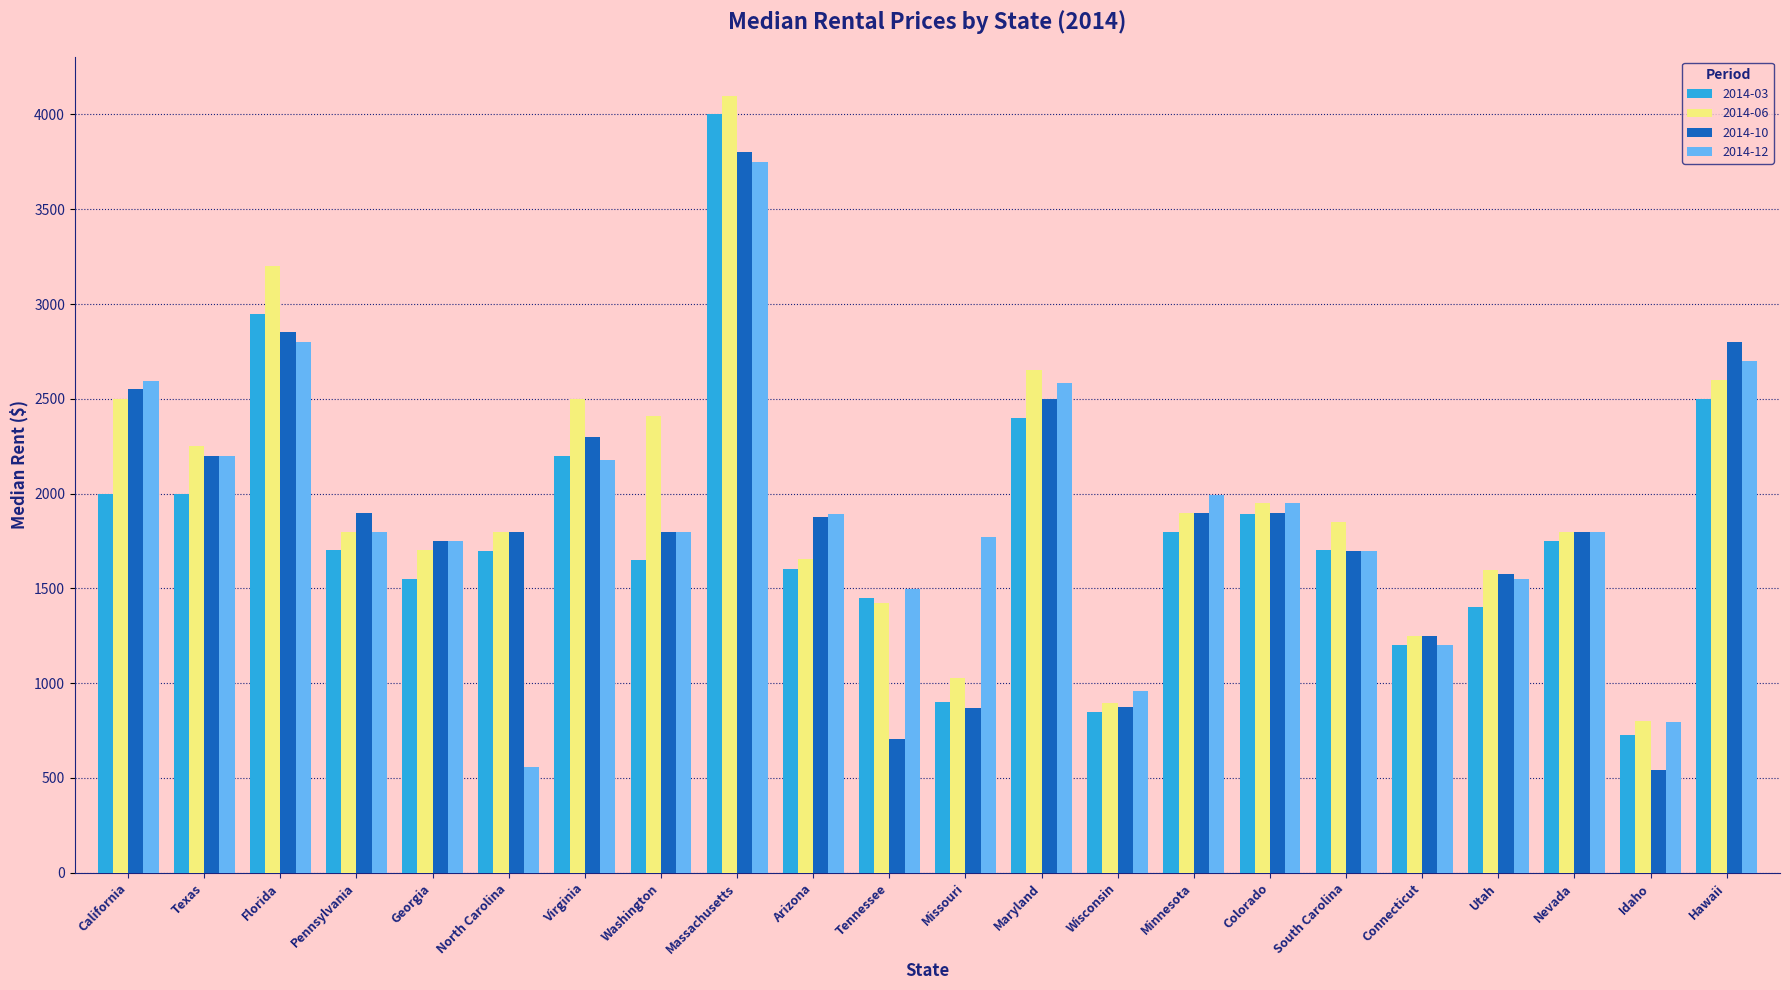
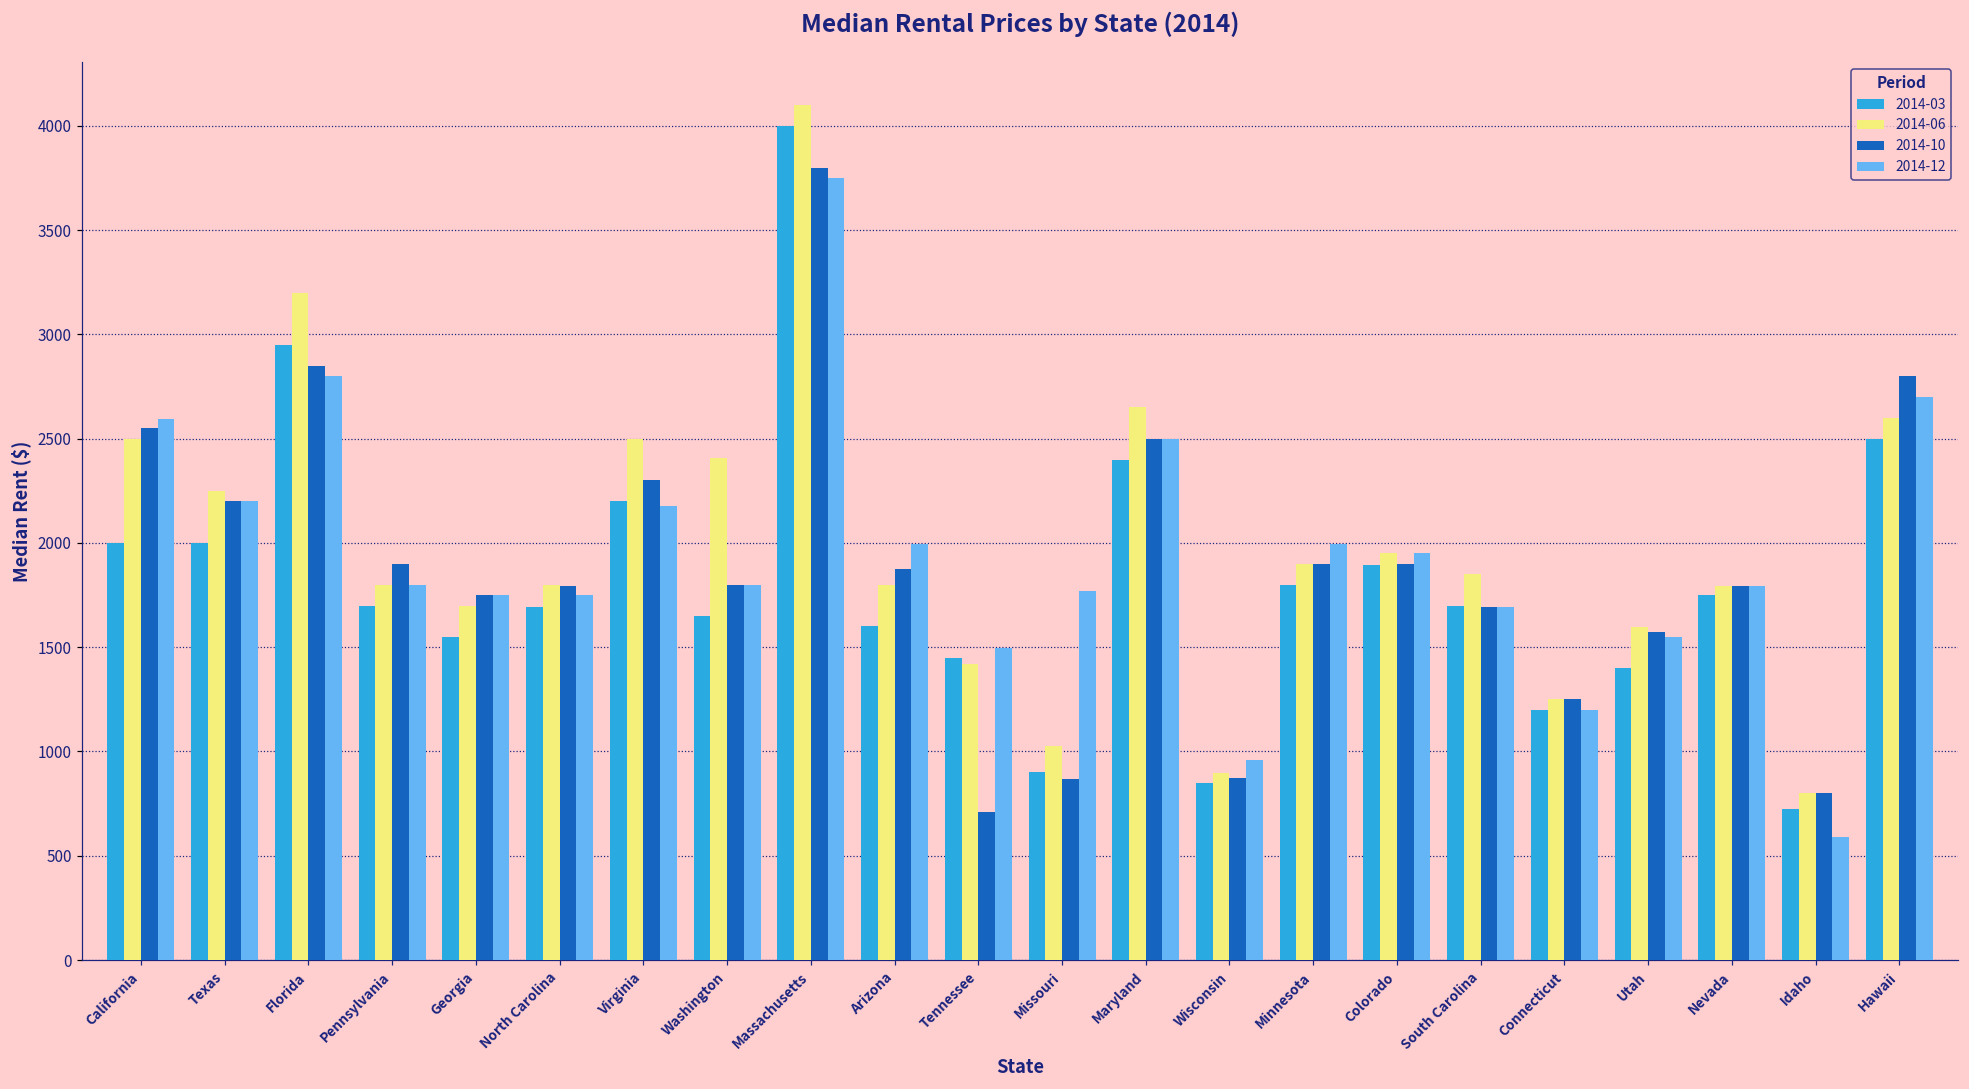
  {
    "2014-03": {
      "California": 2000,
      "Texas": 2000,
      "Florida": 2950,
      "Pennsylvania": 1700,
      "Georgia": 1550,
      "North Carolina": 1700,
      "Virginia": 2200,
      "Washington": 1650,
      "Massachusetts": 4000,
      "Arizona": 1600,
      "Tennessee": 1450,
      "Missouri": 900,
      "Maryland": 2400,
      "Wisconsin": 850,
      "Minnesota": 1800,
      "Colorado": 1900,
      "South Carolina": 1700,
      "Connecticut": 1200,
      "Utah": 1400,
      "Nevada": 1750,
      "Idaho": 730,
      "Hawaii": 2500
    },
    "2014-06": {
      "California": 2500,
      "Texas": 2250,
      "Florida": 3200,
      "Pennsylvania": 1800,
      "Georgia": 1700,
      "North Carolina": 1800,
      "Virginia": 2500,
      "Washington": 2410,
      "Massachusetts": 4100,
-     "Arizona": 1650,
+     "Arizona": 1800,
      "Tennessee": 1420,
      "Missouri": 1030,
      "Maryland": 2650,
      "Wisconsin": 900,
      "Minnesota": 1900,
      "Colorado": 1950,
      "South Carolina": 1850,
      "Connecticut": 1250,
      "Utah": 1600,
      "Nevada": 1800,
      "Idaho": 800,
      "Hawaii": 2600
    },
    "2014-10": {
      "California": 2550,
      "Texas": 2200,
      "Florida": 2850,
      "Pennsylvania": 1900,
      "Georgia": 1750,
      "North Carolina": 1800,
      "Virginia": 2300,
      "Washington": 1800,
      "Massachusetts": 3800,
      "Arizona": 1880,
      "Tennessee": 710,
      "Missouri": 870,
      "Maryland": 2500,
      "Wisconsin": 880,
      "Minnesota": 1900,
      "Colorado": 1900,
      "South Carolina": 1700,
      "Connecticut": 1250,
      "Utah": 1580,
      "Nevada": 1800,
-     "Idaho": 540,
+     "Idaho": 800,
      "Hawaii": 2800
    },
    "2014-12": {
      "California": 2600,
      "Texas": 2200,
      "Florida": 2800,
      "Pennsylvania": 1800,
      "Georgia": 1750,
-     "North Carolina": 560,
+     "North Carolina": 1750,
      "Virginia": 2180,
      "Washington": 1800,
      "Massachusetts": 3750,
-     "Arizona": 1900,
+     "Arizona": 2000,
      "Tennessee": 1500,
      "Missouri": 1770,
-     "Maryland": 2580,
+     "Maryland": 2500,
      "Wisconsin": 960,
      "Minnesota": 2000,
      "Colorado": 1950,
      "South Carolina": 1700,
      "Connecticut": 1200,
      "Utah": 1550,
      "Nevada": 1800,
-     "Idaho": 800,
+     "Idaho": 590,
      "Hawaii": 2700
    }
  }
